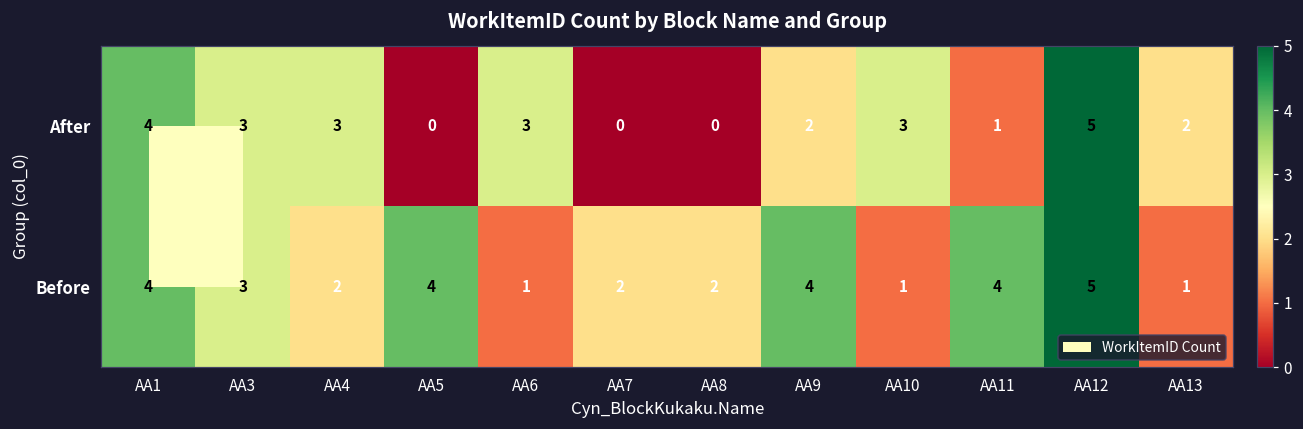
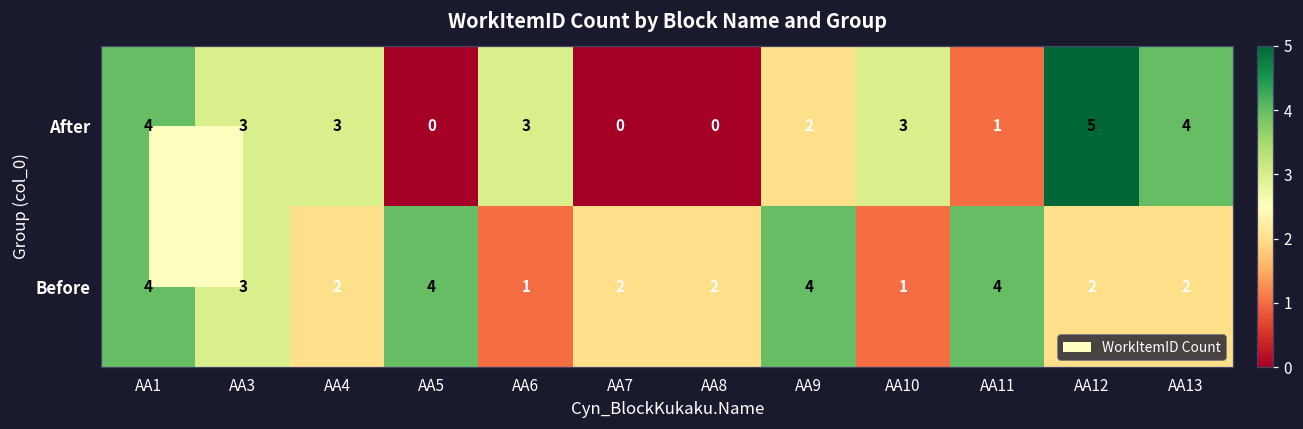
  {
    "After": {
      "AA4": 3,
      "AA5": 0,
      "AA6": 3,
      "AA7": 0,
      "AA8": 0,
      "AA9": 2,
      "AA10": 3,
      "AA11": 1,
      "AA12": 5,
-     "AA13": 2
+     "AA13": 4
    },
    "Before": {
      "AA4": 2,
      "AA5": 4,
      "AA6": 1,
      "AA7": 2,
      "AA8": 2,
      "AA9": 4,
      "AA10": 1,
      "AA11": 4,
-     "AA12": 5,
-     "AA13": 1
+     "AA12": 2,
+     "AA13": 2
    }
  }
